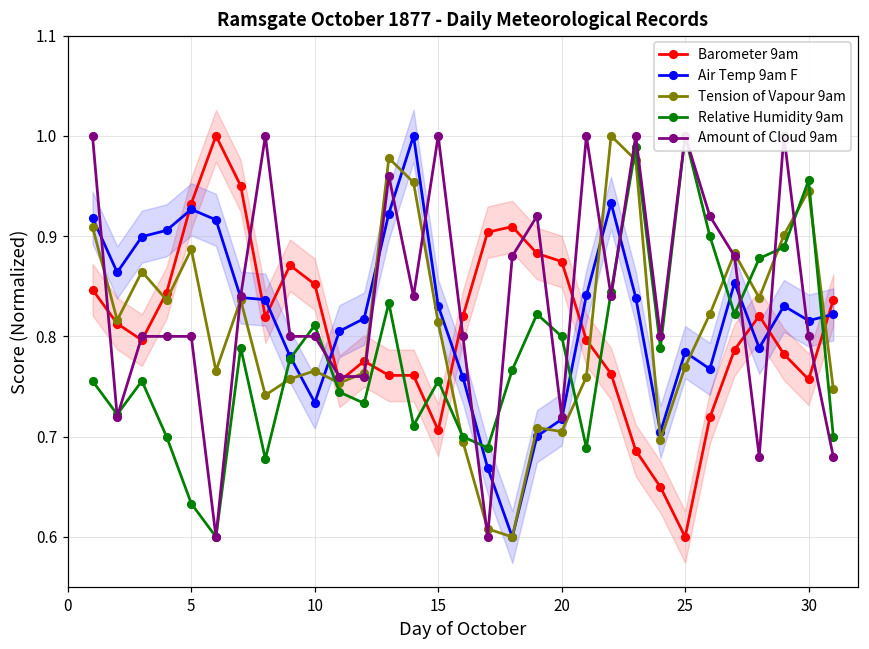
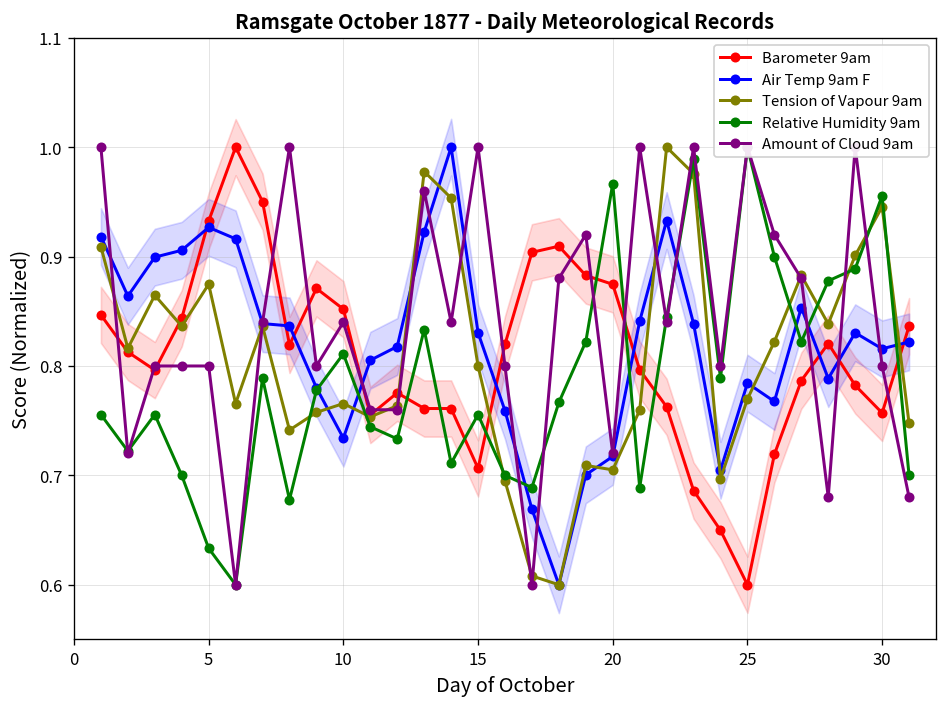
  {
    "Tension of Vapour 9am": {
-     "5": 0.89,
+     "5": 0.87,
      "10": 0.77,
-     "15": 0.81,
+     "15": 0.80,
      "20": 0.71,
      "25": 0.77,
      "30": 0.95
    },
    "Relative Humidity 9am": {
      "5": 0.63,
      "10": 0.81,
      "15": 0.76,
-     "20": 0.80,
+     "20": 0.97,
      "30": 0.96
    },
    "Amount of Cloud 9am": {
      "5": 0.80,
-     "10": 0.80,
+     "10": 0.84,
      "15": 1.00,
      "30": 0.80
    }
  }
